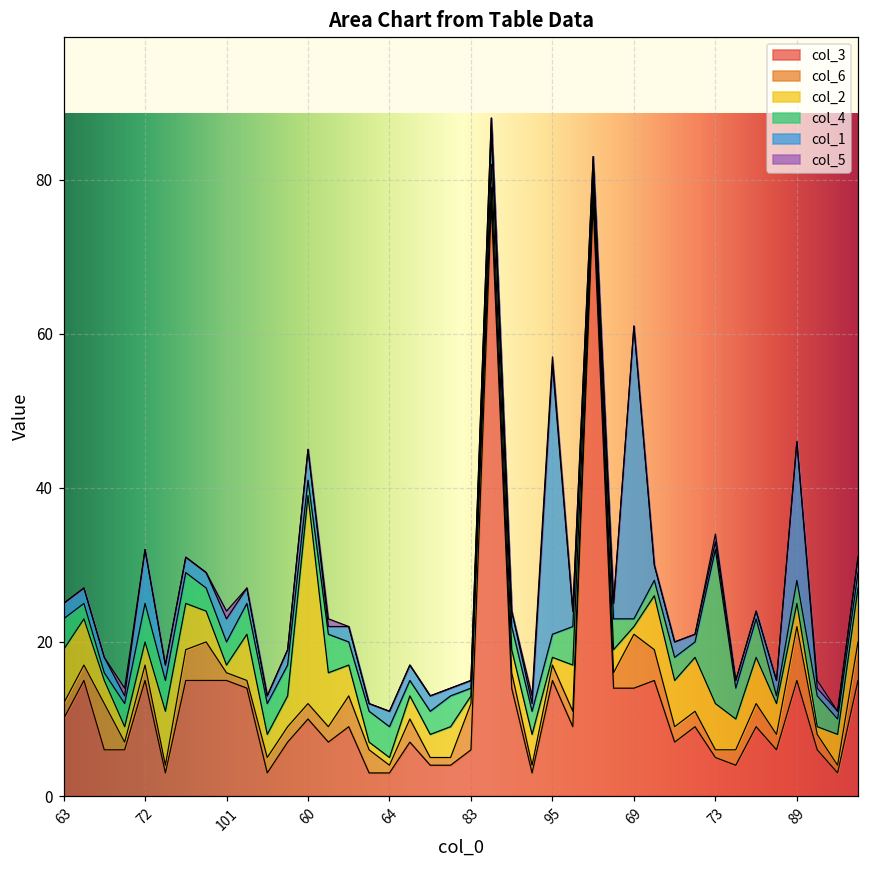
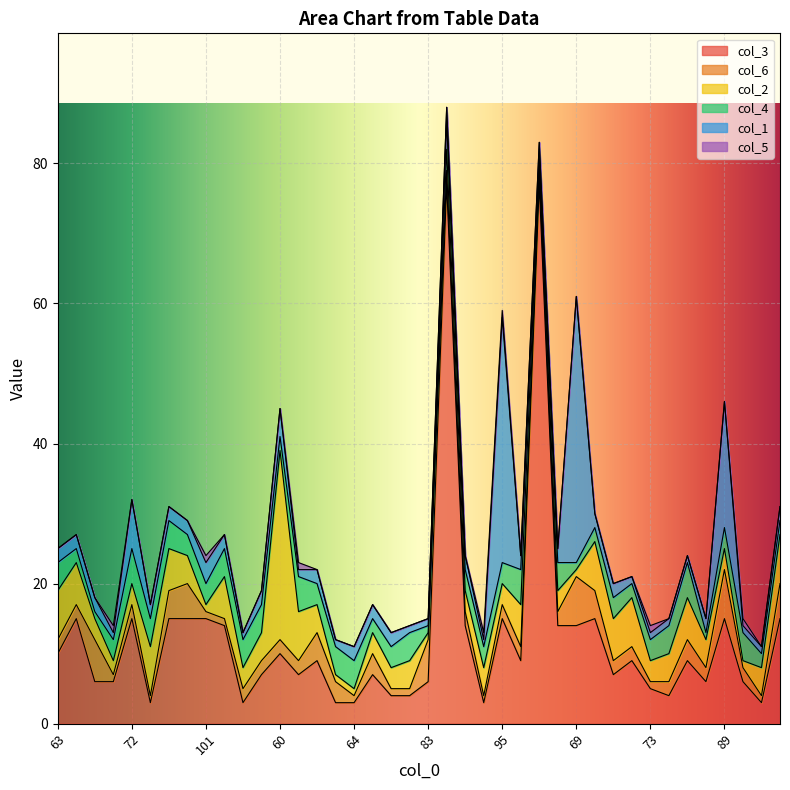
  {
    "col_2": {
      "63": 7,
      "72": 3,
      "101": 1,
      "60": 27,
      "64": 1,
      "83": 1,
-     "95": 1,
+     "95": 3,
      "69": 1,
-     "73": 6,
+     "73": 3,
      "89": 3
    },
    "col_4": {
      "63": 4,
      "72": 5,
      "101": 3,
      "60": 2,
      "64": 4,
      "83": 1,
      "95": 3,
      "69": 1,
-     "73": 20,
+     "73": 3,
      "89": 3
    },
    "col_1": {
      "101": 3,
      "95": 35,
      "73": 1
    },
    "col_5": {
      "101": 1,
      "95": 1,
      "73": 1
    }
  }
